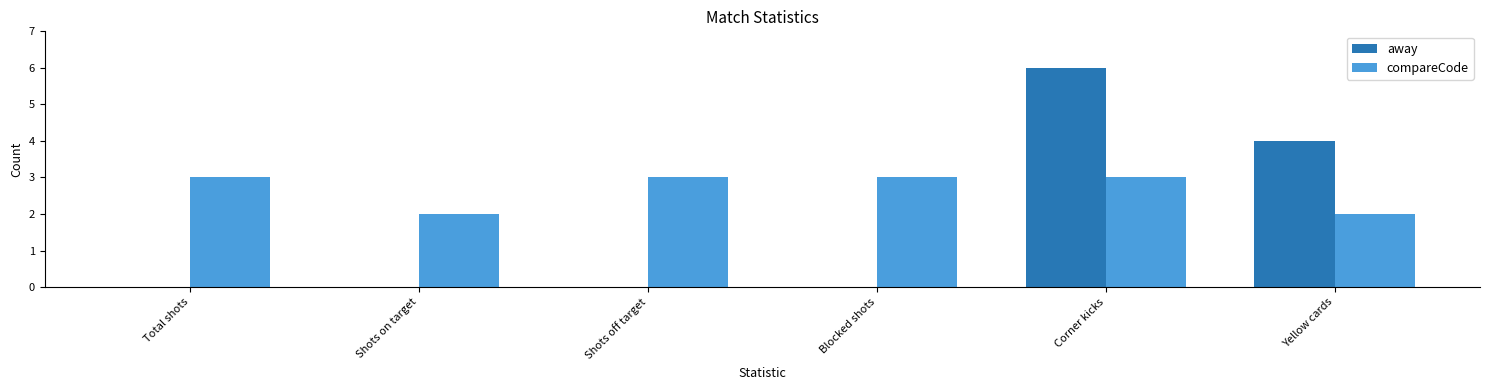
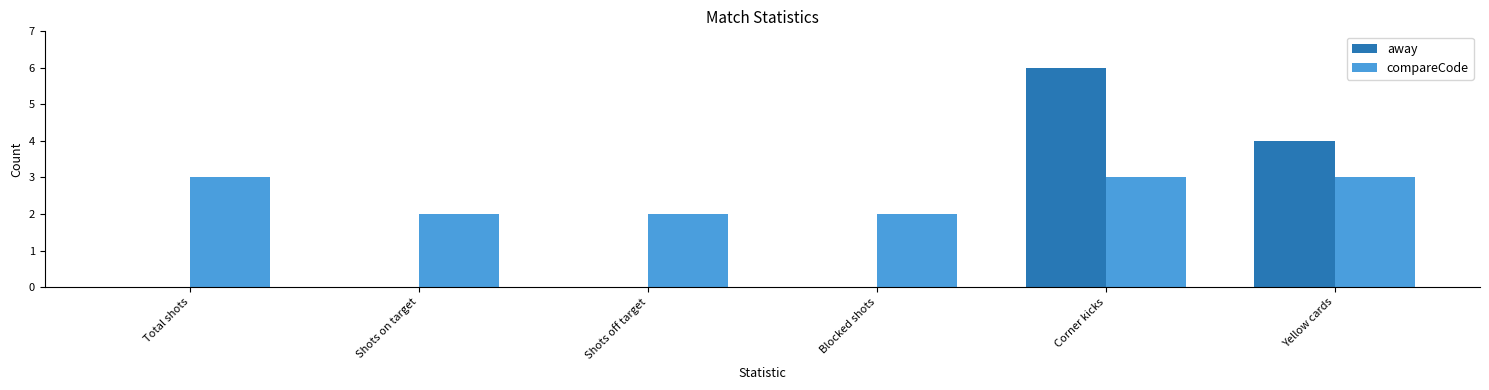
  {
    "away": {
      "Total shots": 0,
      "Shots on target": 0,
      "Shots off target": 0,
      "Blocked shots": 0,
      "Corner kicks": 6,
      "Yellow cards": 4
    },
    "compareCode": {
      "Total shots": 3,
      "Shots on target": 2,
-     "Shots off target": 3,
-     "Blocked shots": 3,
+     "Shots off target": 2,
+     "Blocked shots": 2,
      "Corner kicks": 3,
-     "Yellow cards": 2
+     "Yellow cards": 3
    }
  }
